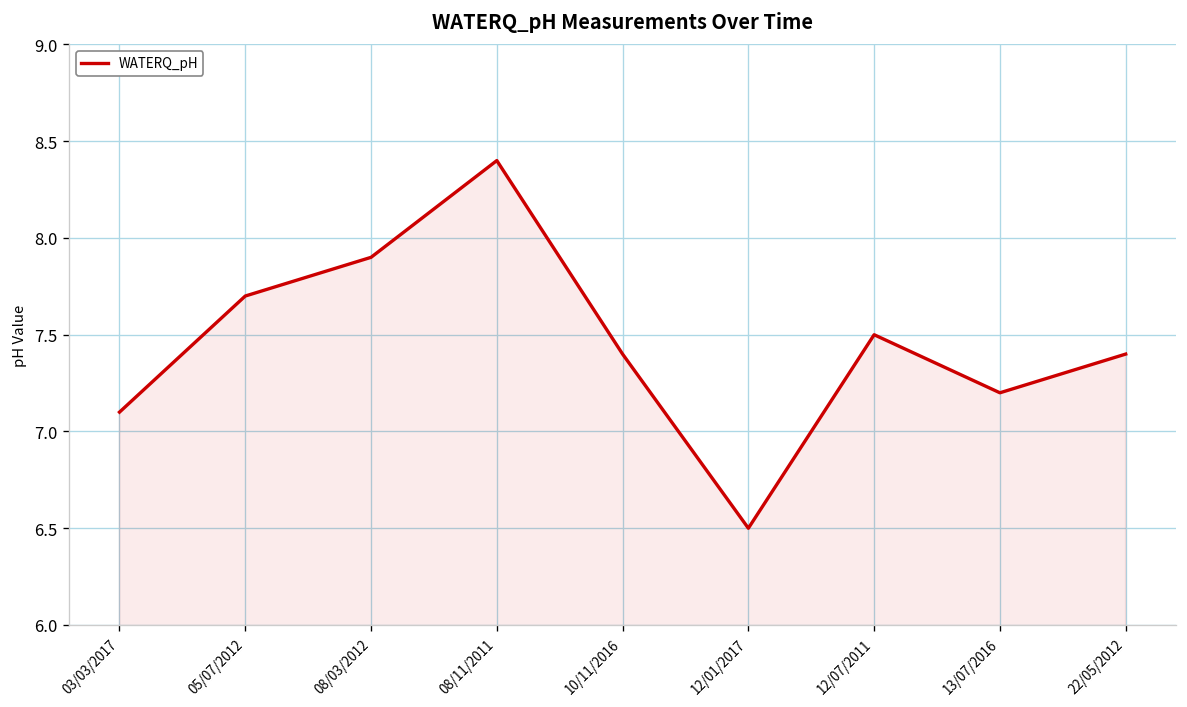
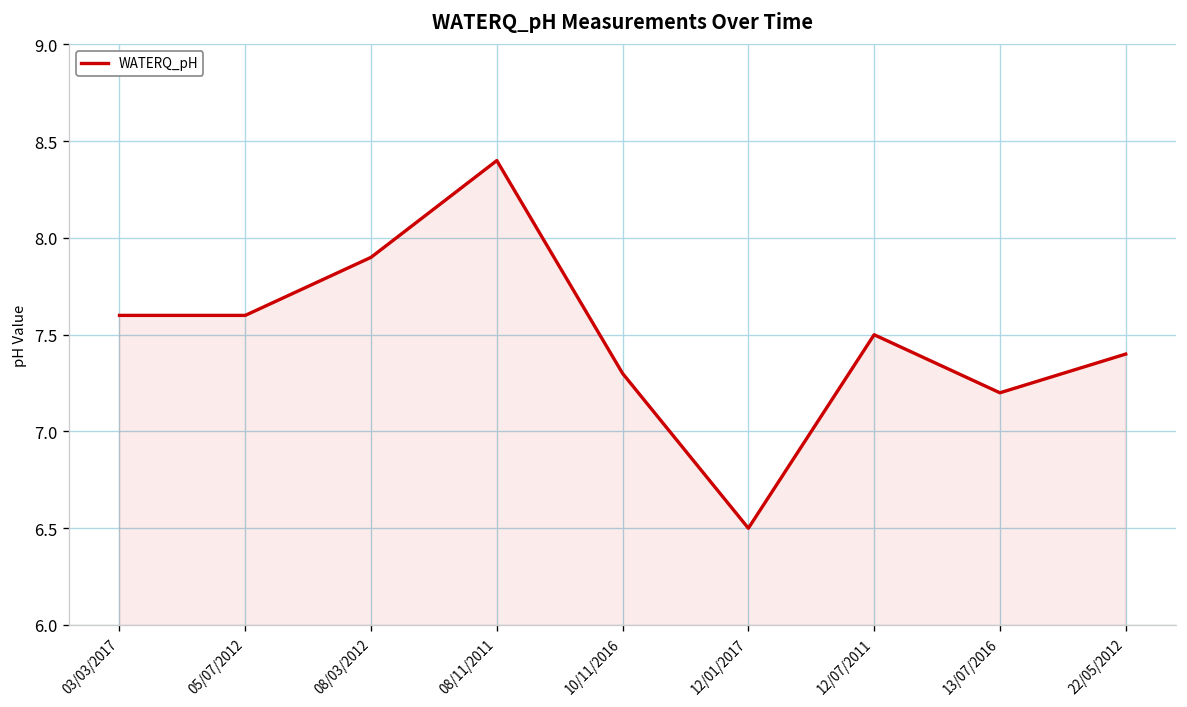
  {
-   "03/03/2017": 7.1,
-   "05/07/2012": 7.7,
+   "03/03/2017": 7.6,
+   "05/07/2012": 7.6,
    "08/03/2012": 7.9,
    "08/11/2011": 8.4,
-   "10/11/2016": 7.4,
+   "10/11/2016": 7.3,
    "12/01/2017": 6.5,
    "12/07/2011": 7.5,
    "13/07/2016": 7.2,
    "22/05/2012": 7.4
  }
